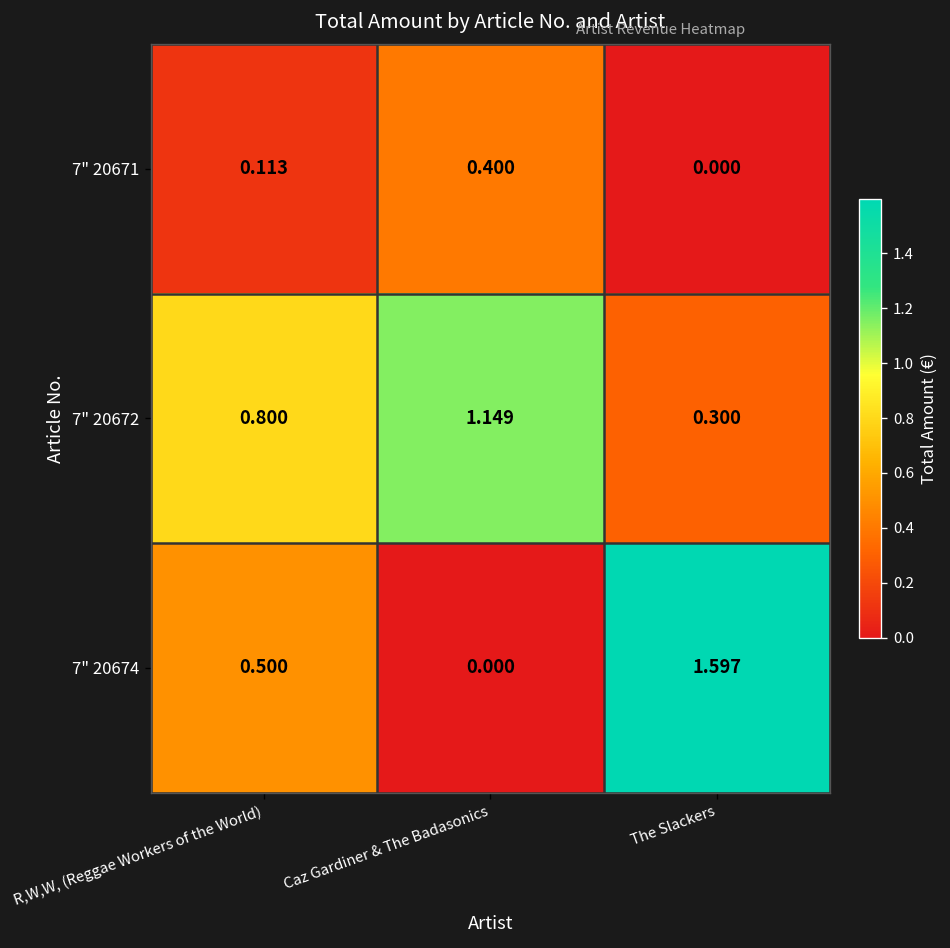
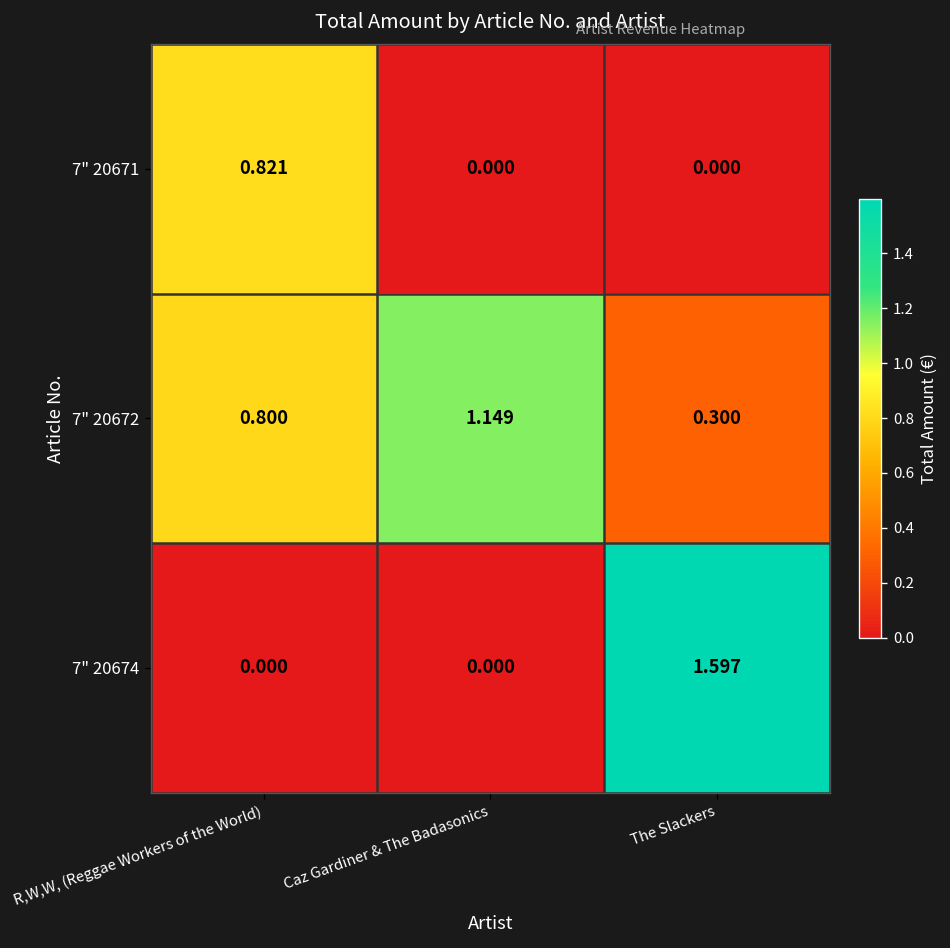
  {
    "7\" 20671": {
-     "R,W,W, (Reggae Workers of the World)": 0.113,
-     "Caz Gardiner & The Badasonics": 0.400,
+     "R,W,W, (Reggae Workers of the World)": 0.821,
+     "Caz Gardiner & The Badasonics": 0.000,
      "The Slackers": 0.000
    },
    "7\" 20672": {
      "R,W,W, (Reggae Workers of the World)": 0.800,
      "Caz Gardiner & The Badasonics": 1.149,
      "The Slackers": 0.300
    },
    "7\" 20674": {
-     "R,W,W, (Reggae Workers of the World)": 0.500,
+     "R,W,W, (Reggae Workers of the World)": 0.000,
      "Caz Gardiner & The Badasonics": 0.000,
      "The Slackers": 1.597
    }
  }
